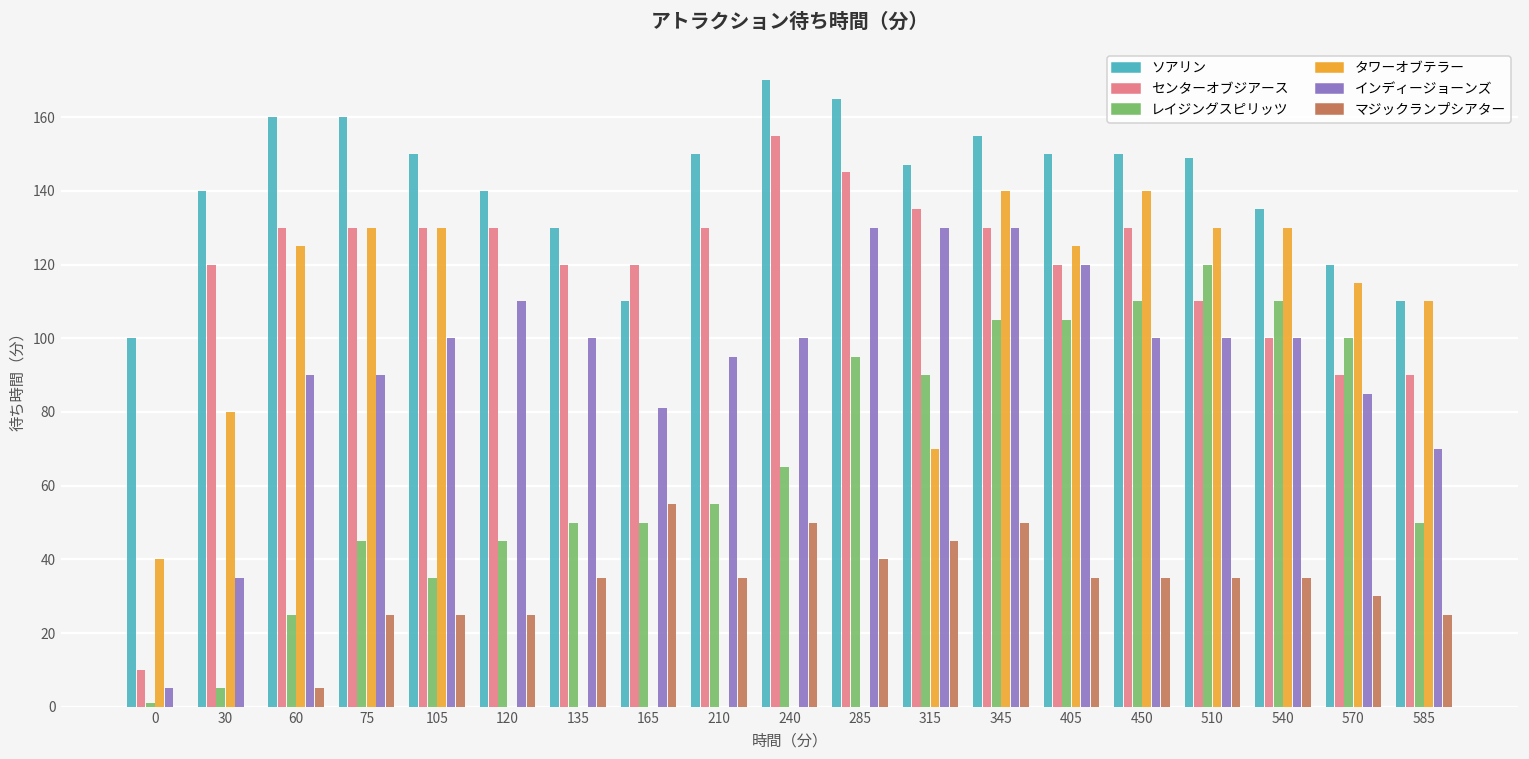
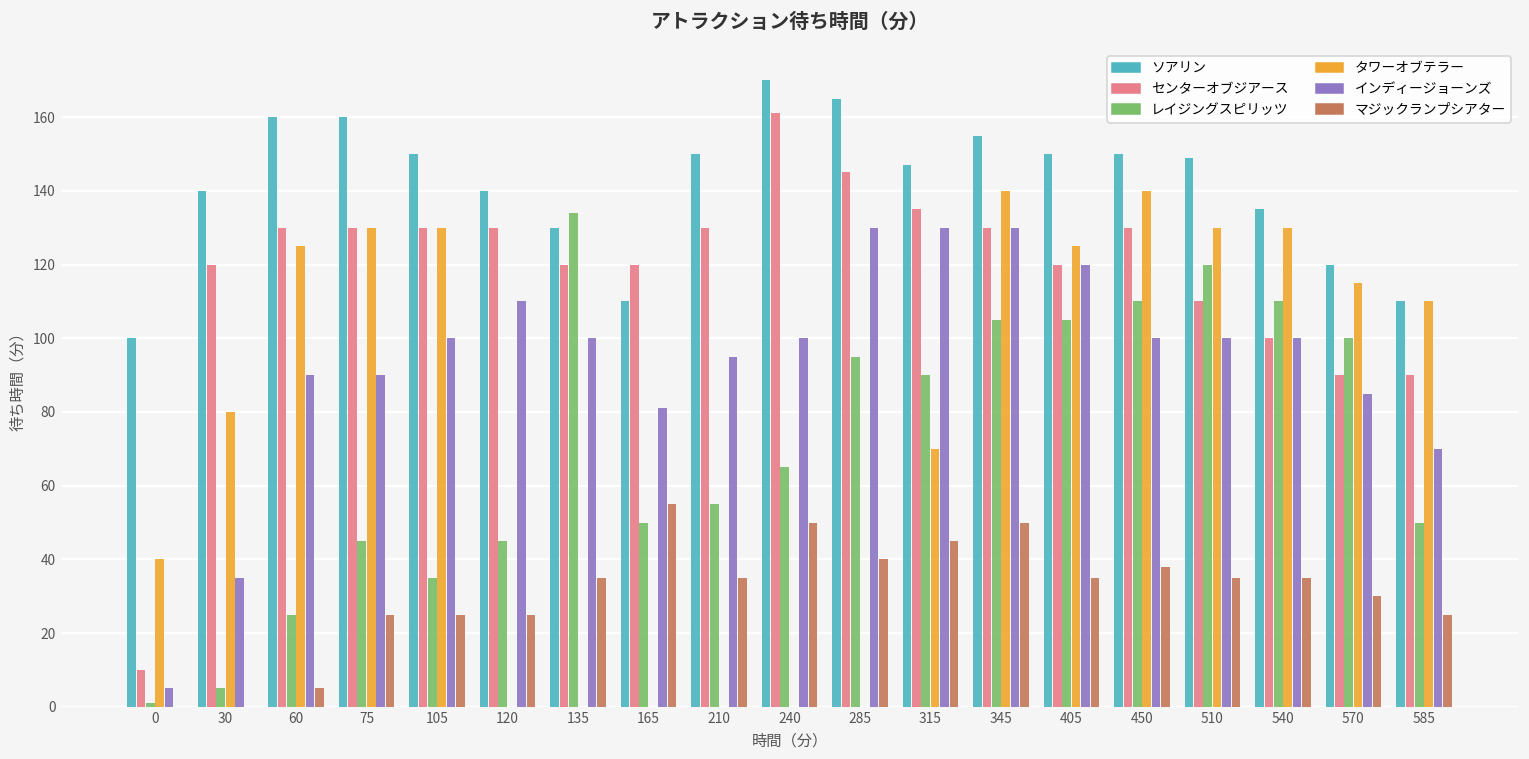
  {
    "ソアリン": {
      "0": 100,
      "30": 140,
      "60": 160,
      "75": 160,
      "105": 150,
      "120": 140,
      "135": 130,
      "165": 110,
      "210": 150,
      "240": 170,
      "285": 165,
      "315": 147,
      "345": 155,
      "405": 150,
      "450": 150,
      "510": 149,
      "540": 135,
      "570": 120,
      "585": 110
    },
    "センターオブジアース": {
      "0": 10,
      "30": 120,
      "60": 130,
      "75": 130,
      "105": 130,
      "120": 130,
      "135": 120,
      "165": 120,
      "210": 130,
-     "240": 155,
+     "240": 161,
      "285": 145,
      "315": 135,
      "345": 130,
      "405": 120,
      "450": 130,
      "510": 110,
      "540": 100,
      "570": 90,
      "585": 90
    },
    "レイジングスピリッツ": {
      "0": 1,
      "30": 5,
      "60": 25,
      "75": 45,
      "105": 35,
      "120": 45,
-     "135": 50,
+     "135": 134,
      "165": 50,
      "210": 55,
      "240": 65,
      "285": 95,
      "315": 90,
      "345": 105,
      "405": 105,
      "450": 110,
      "510": 120,
      "540": 110,
      "570": 100,
      "585": 50
    },
    "タワーオブテラー": {
      "0": 40,
      "30": 80,
      "60": 125,
      "75": 130,
      "105": 130,
      "120": 0,
      "135": 0,
      "165": 0,
      "210": 0,
      "240": 0,
      "285": 0,
      "315": 70,
      "345": 140,
      "405": 125,
      "450": 140,
      "510": 130,
      "540": 130,
      "570": 115,
      "585": 110
    },
    "インディージョーンズ": {
      "0": 5,
      "30": 35,
      "60": 90,
      "75": 90,
      "105": 100,
      "120": 110,
      "135": 100,
      "165": 81,
      "210": 95,
      "240": 100,
      "285": 130,
      "315": 130,
      "345": 130,
      "405": 120,
      "450": 100,
      "510": 100,
      "540": 100,
      "570": 85,
      "585": 70
    },
    "マジックランプシアター": {
      "0": 0,
      "30": 0,
      "60": 5,
      "75": 25,
      "105": 25,
      "120": 25,
      "135": 35,
      "165": 55,
      "210": 35,
      "240": 50,
      "285": 40,
      "315": 45,
      "345": 50,
      "405": 35,
-     "450": 35,
+     "450": 38,
      "510": 35,
      "540": 35,
      "570": 30,
      "585": 25
    }
  }
